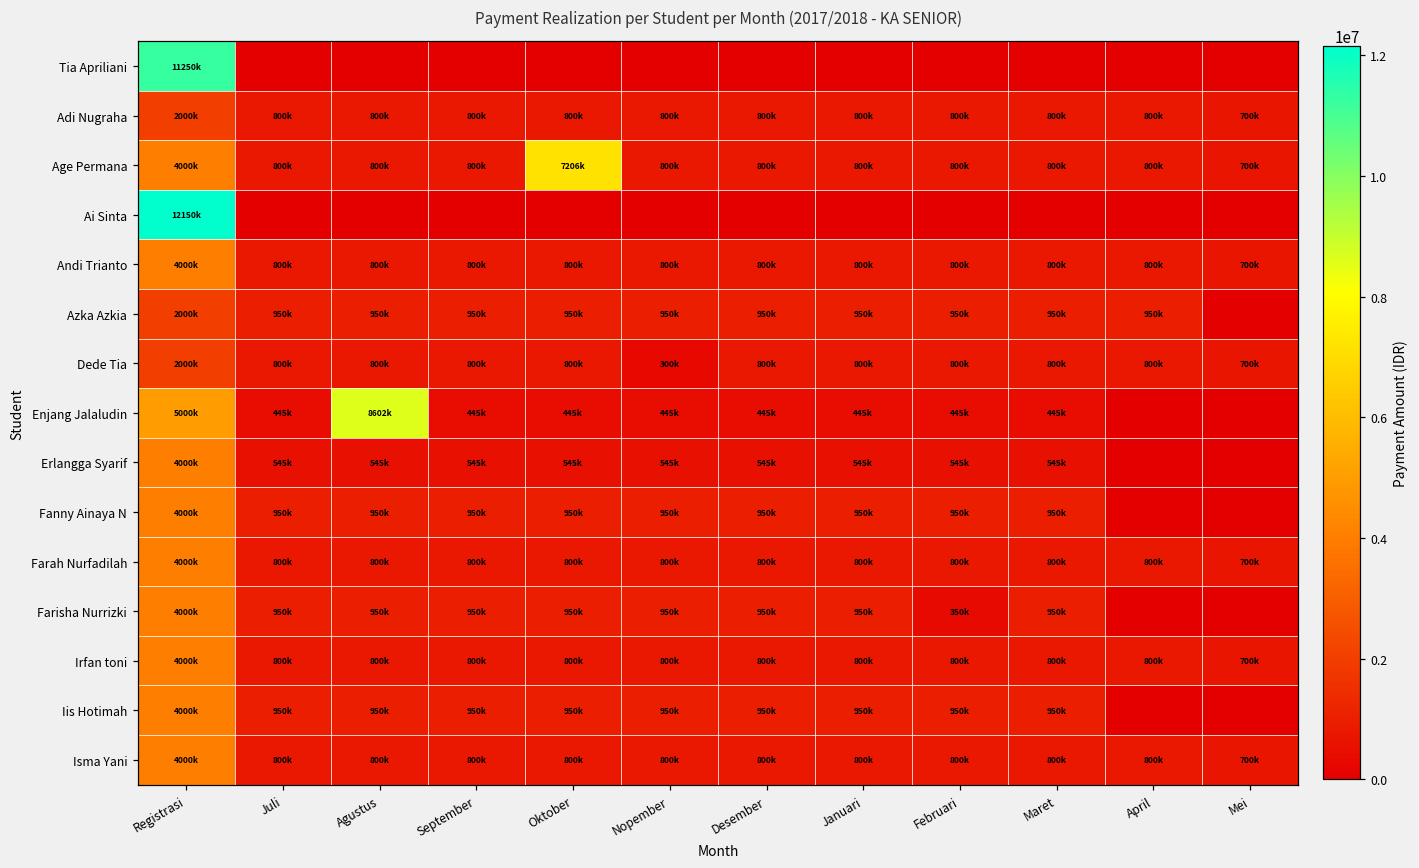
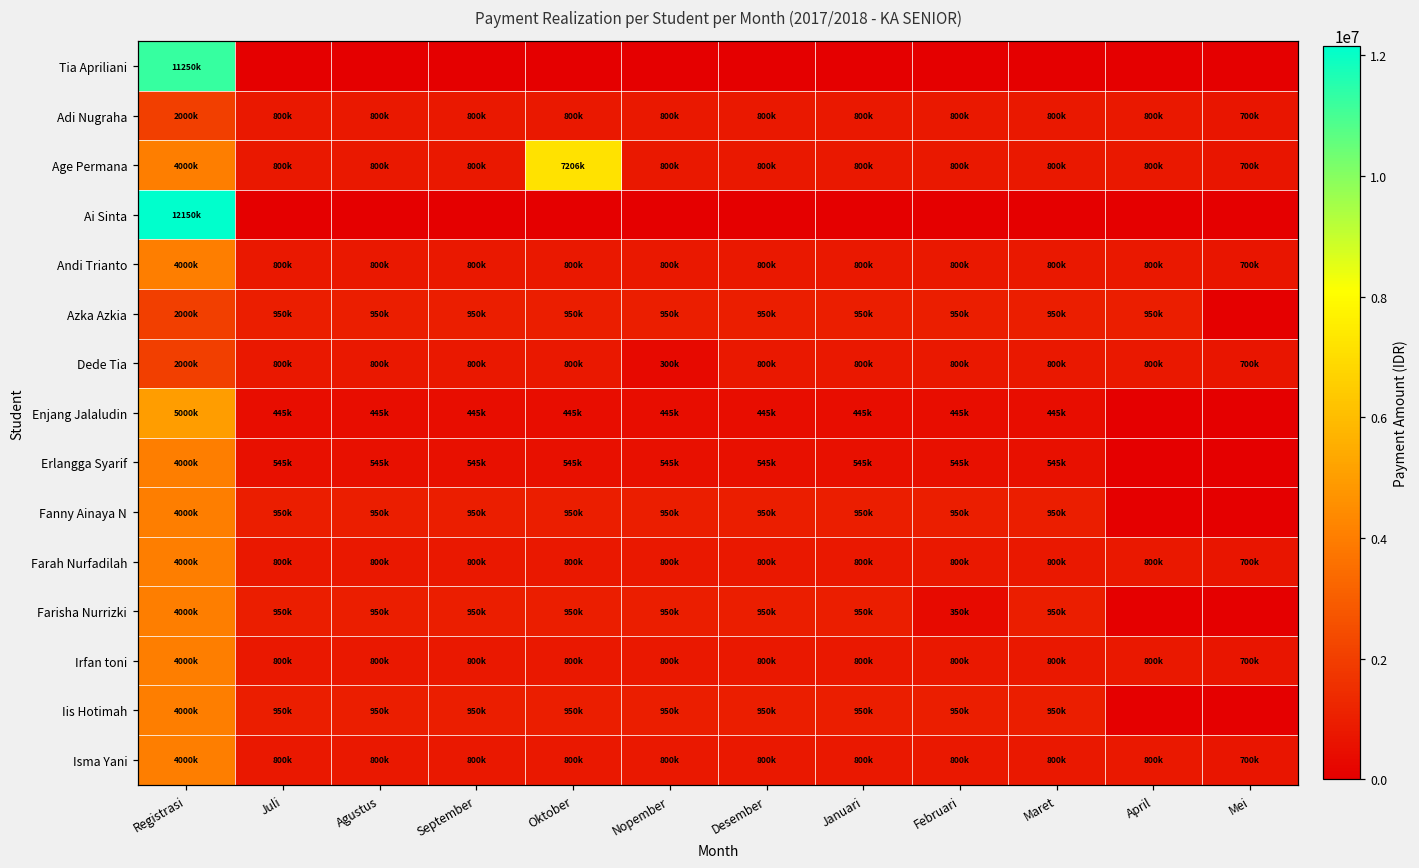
  {
    "Tia Apriliani": {
      "Registrasi": "11250k"
    },
    "Adi Nugraha": {
      "Registrasi": "2000k",
      "Juli": "800k",
      "Agustus": "800k",
      "September": "800k",
      "Oktober": "800k",
      "Nopember": "800k",
      "Desember": "800k",
      "Januari": "800k",
      "Februari": "800k",
      "Maret": "800k",
      "April": "800k",
      "Mei": "700k"
    },
    "Age Permana": {
      "Registrasi": "4000k",
      "Juli": "800k",
      "Agustus": "800k",
      "September": "800k",
      "Oktober": "7206k",
      "Nopember": "800k",
      "Desember": "800k",
      "Januari": "800k",
      "Februari": "800k",
      "Maret": "800k",
      "April": "800k",
      "Mei": "700k"
    },
    "Ai Sinta": {
      "Registrasi": "12150k"
    },
    "Andi Trianto": {
      "Registrasi": "4000k",
      "Juli": "800k",
      "Agustus": "800k",
      "September": "800k",
      "Oktober": "800k",
      "Nopember": "800k",
      "Desember": "800k",
      "Januari": "800k",
      "Februari": "800k",
      "Maret": "800k",
      "April": "800k",
      "Mei": "700k"
    },
    "Azka Azkia": {
      "Registrasi": "2000k",
      "Juli": "950k",
      "Agustus": "950k",
      "September": "950k",
      "Oktober": "950k",
      "Nopember": "950k",
      "Desember": "950k",
      "Januari": "950k",
      "Februari": "950k",
      "Maret": "950k",
      "April": "950k"
    },
    "Dede Tia": {
      "Registrasi": "2000k",
      "Juli": "800k",
      "Agustus": "800k",
      "September": "800k",
      "Oktober": "800k",
      "Nopember": "300k",
      "Desember": "800k",
      "Januari": "800k",
      "Februari": "800k",
      "Maret": "800k",
      "April": "800k",
      "Mei": "700k"
    },
    "Enjang Jalaludin": {
      "Registrasi": "5000k",
      "Juli": "445k",
-     "Agustus": "8602k",
+     "Agustus": "445k",
      "September": "445k",
      "Oktober": "445k",
      "Nopember": "445k",
      "Desember": "445k",
      "Januari": "445k",
      "Februari": "445k",
      "Maret": "445k"
    },
    "Erlangga Syarif": {
      "Registrasi": "4000k",
      "Juli": "545k",
      "Agustus": "545k",
      "September": "545k",
      "Oktober": "545k",
      "Nopember": "545k",
      "Desember": "545k",
      "Januari": "545k",
      "Februari": "545k",
      "Maret": "545k"
    },
    "Fanny Ainaya N": {
      "Registrasi": "4000k",
      "Juli": "950k",
      "Agustus": "950k",
      "September": "950k",
      "Oktober": "950k",
      "Nopember": "950k",
      "Desember": "950k",
      "Januari": "950k",
      "Februari": "950k",
      "Maret": "950k"
    },
    "Farah Nurfadilah": {
      "Registrasi": "4000k",
      "Juli": "800k",
      "Agustus": "800k",
      "September": "800k",
      "Oktober": "800k",
      "Nopember": "800k",
      "Desember": "800k",
      "Januari": "800k",
      "Februari": "800k",
      "Maret": "800k",
      "April": "800k",
      "Mei": "700k"
    },
    "Farisha Nurrizki": {
      "Registrasi": "4000k",
      "Juli": "950k",
      "Agustus": "950k",
      "September": "950k",
      "Oktober": "950k",
      "Nopember": "950k",
      "Desember": "950k",
      "Januari": "950k",
      "Februari": "350k",
      "Maret": "950k"
    },
    "Irfan toni": {
      "Registrasi": "4000k",
      "Juli": "800k",
      "Agustus": "800k",
      "September": "800k",
      "Oktober": "800k",
      "Nopember": "800k",
      "Desember": "800k",
      "Januari": "800k",
      "Februari": "800k",
      "Maret": "800k",
      "April": "800k",
      "Mei": "700k"
    },
    "Iis Hotimah": {
      "Registrasi": "4000k",
      "Juli": "950k",
      "Agustus": "950k",
      "September": "950k",
      "Oktober": "950k",
      "Nopember": "950k",
      "Desember": "950k",
      "Januari": "950k",
      "Februari": "950k",
      "Maret": "950k"
    },
    "Isma Yani": {
      "Registrasi": "4000k",
      "Juli": "800k",
      "Agustus": "800k",
      "September": "800k",
      "Oktober": "800k",
      "Nopember": "800k",
      "Desember": "800k",
      "Januari": "800k",
      "Februari": "800k",
      "Maret": "800k",
      "April": "800k",
      "Mei": "700k"
    }
  }
